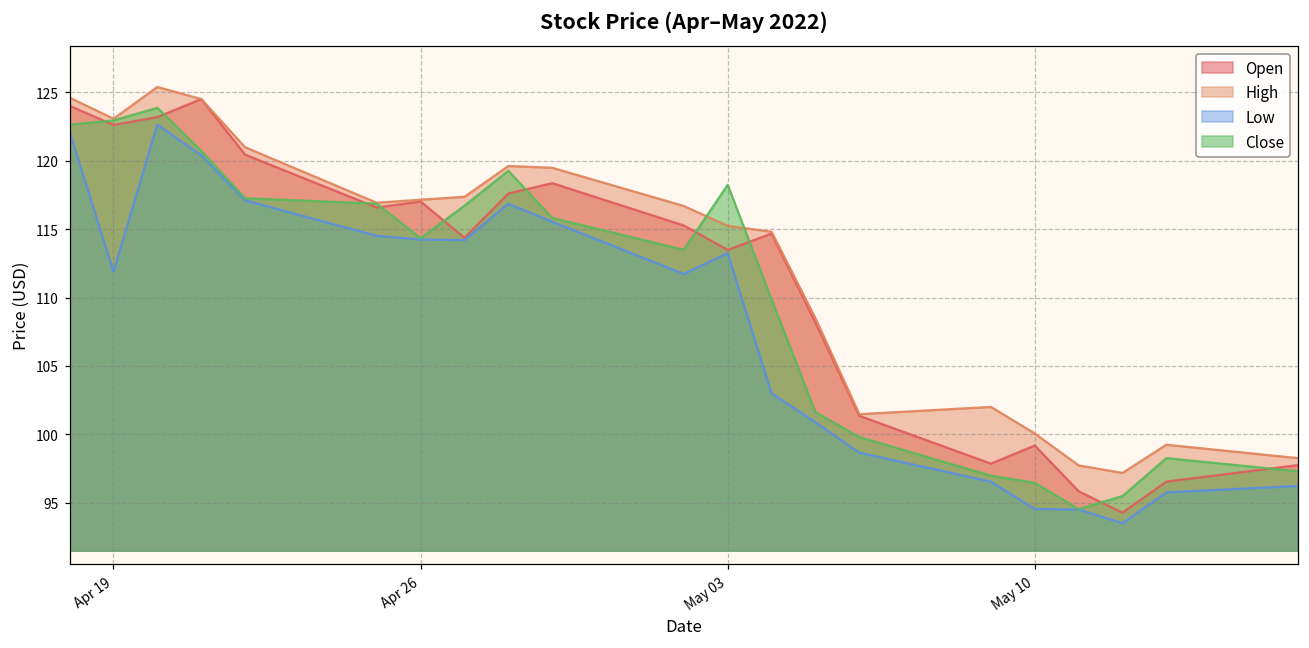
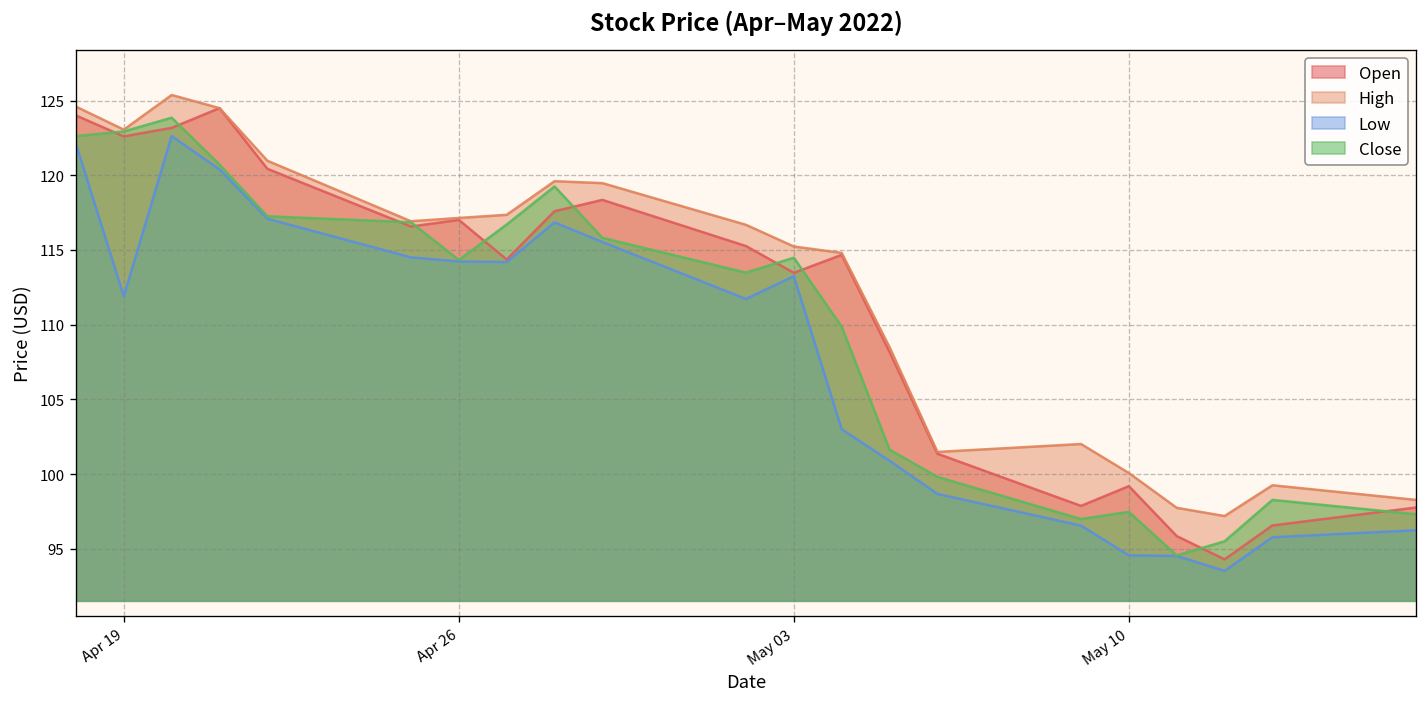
  {
    "Low": {
      "Apr 19": 111.9,
      "May 03": 113.2,
      "May 10": 94.6
    },
    "Close": {
-     "May 03": 118.2,
-     "May 10": 96.5
+     "May 03": 114.5,
+     "May 10": 97.5
    }
  }
